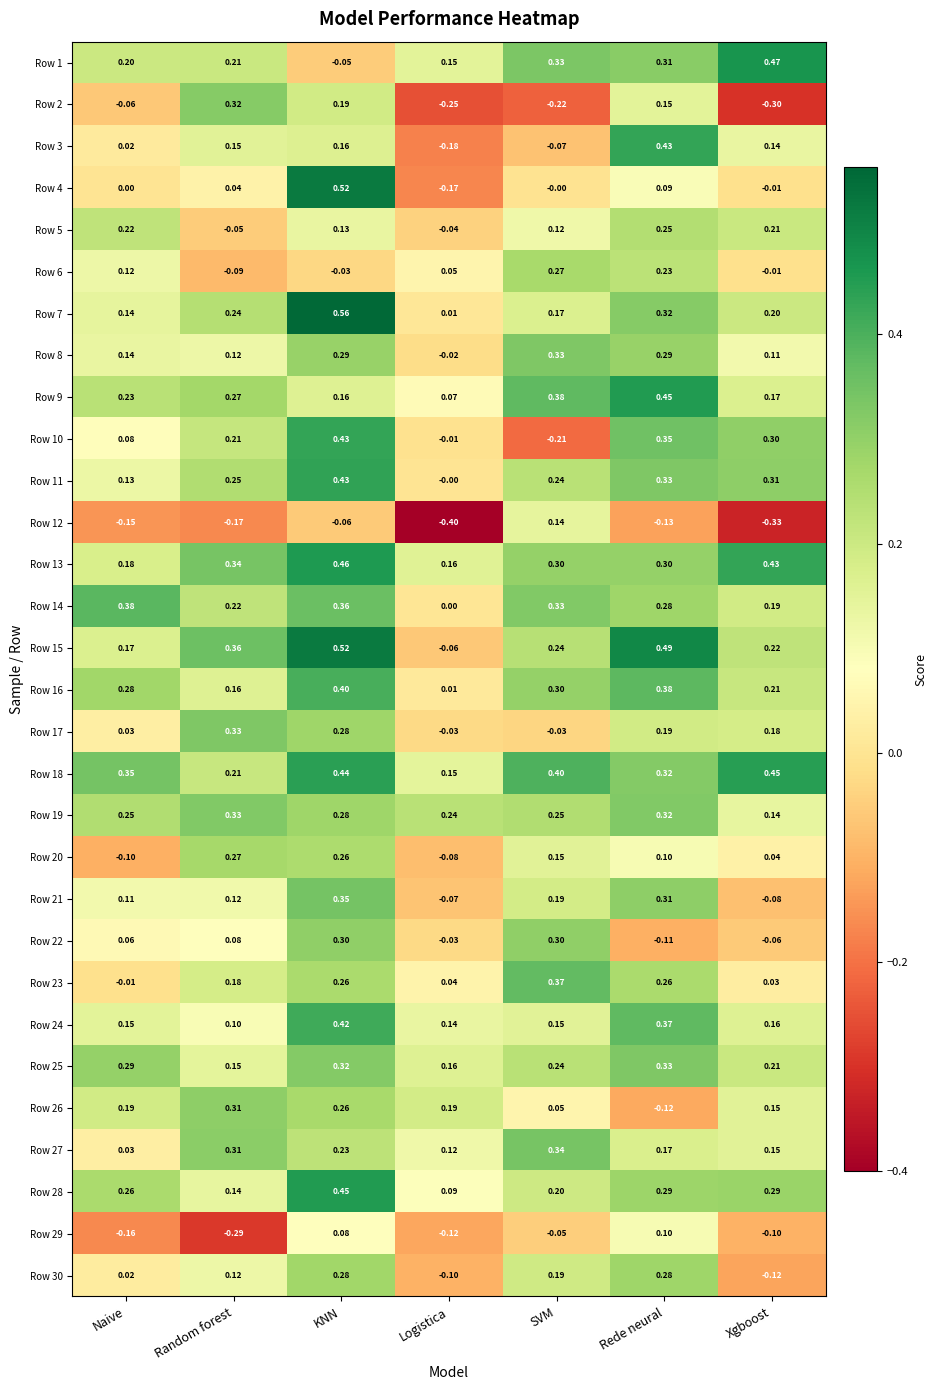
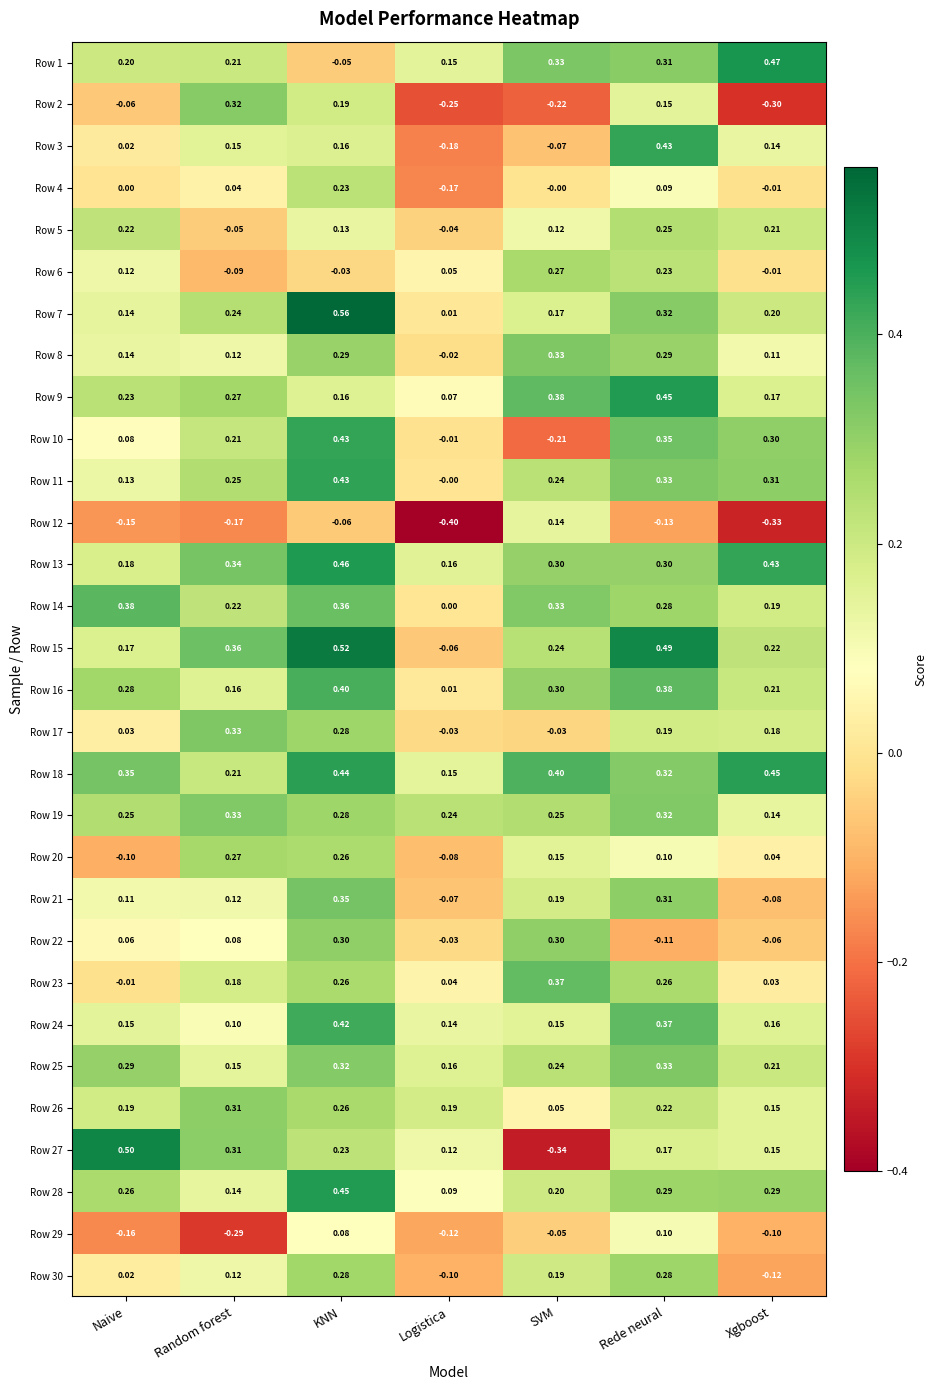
  {
    "Row 4": {
      "Naive": 0.00,
      "Random forest": 0.04,
-     "KNN": 0.52,
+     "KNN": 0.23,
      "Logistica": -0.17,
      "SVM": -0.00,
      "Rede neural": 0.09,
      "Xgboost": -0.01
    },
    "Row 26": {
      "Naive": 0.19,
      "Random forest": 0.31,
      "KNN": 0.26,
      "Logistica": 0.19,
      "SVM": 0.05,
-     "Rede neural": -0.12,
+     "Rede neural": 0.22,
      "Xgboost": 0.15
    },
    "Row 27": {
-     "Naive": 0.03,
+     "Naive": 0.50,
      "Random forest": 0.31,
      "KNN": 0.23,
      "Logistica": 0.12,
-     "SVM": 0.34,
+     "SVM": -0.34,
      "Rede neural": 0.17,
      "Xgboost": 0.15
    }
  }
